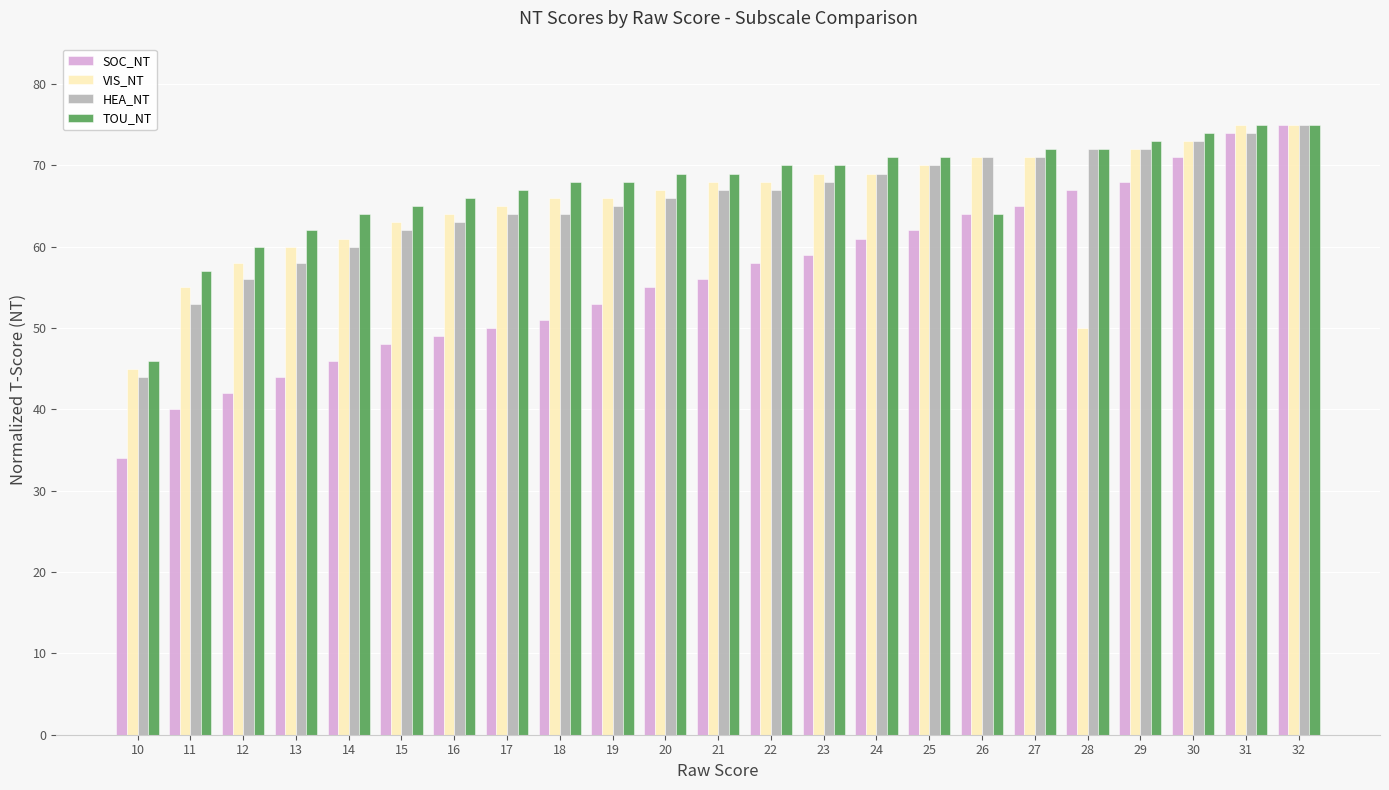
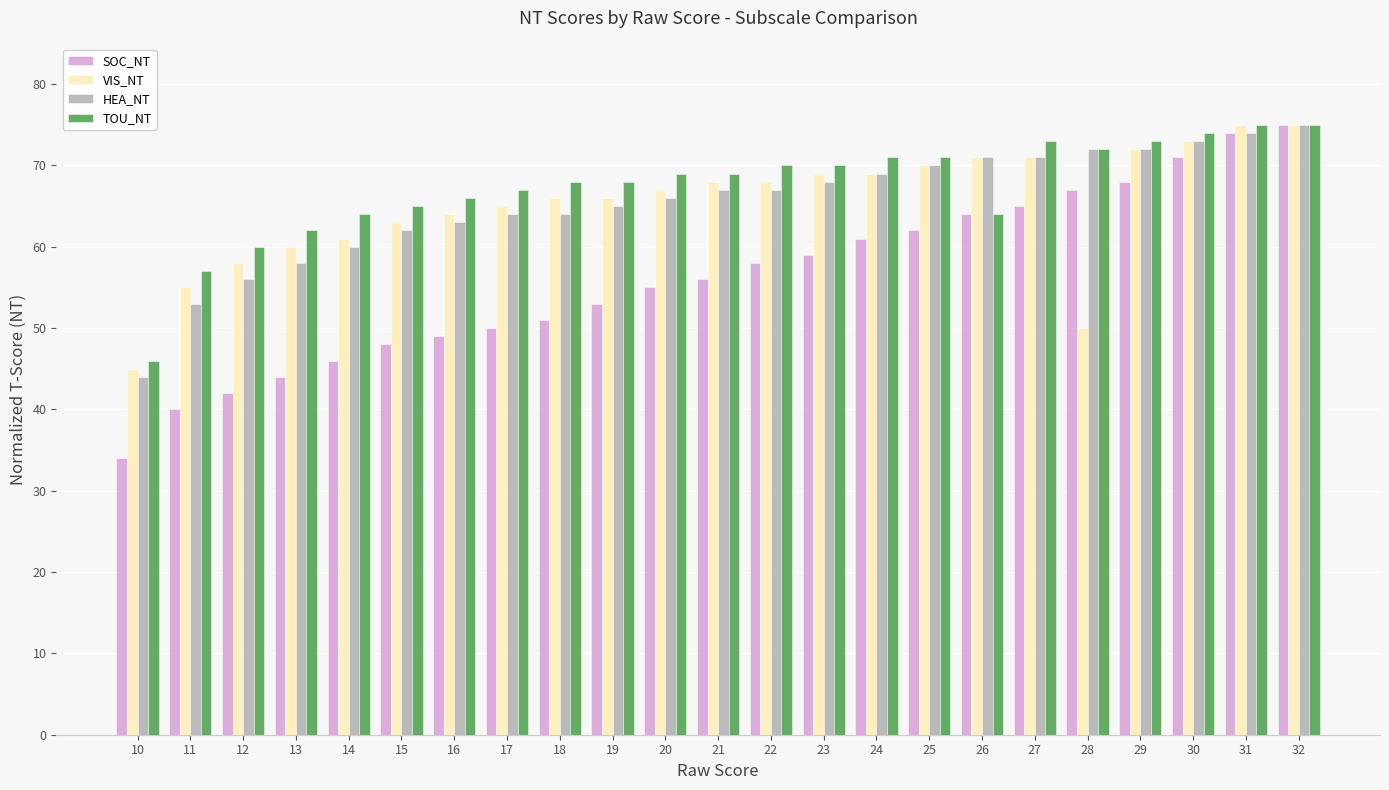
  {
    "VIS_NT": {
      "10": 45,
      "11": 55,
      "12": 58,
      "13": 60,
      "14": 61,
      "15": 63,
      "16": 64,
      "17": 65,
      "18": 66,
      "19": 66,
      "20": 67,
      "21": 68,
      "22": 68,
      "23": 69,
      "24": 69,
      "25": 70,
      "26": 71,
      "27": 71,
      "28": 50,
      "29": 72,
      "30": 73,
      "31": 75,
      "32": 75
    },
    "TOU_NT": {
      "10": 46,
      "11": 57,
      "12": 60,
      "13": 62,
      "14": 64,
      "15": 65,
      "16": 66,
      "17": 67,
      "18": 68,
      "19": 68,
      "20": 69,
      "21": 69,
      "22": 70,
      "23": 70,
      "24": 71,
      "25": 71,
      "26": 64,
-     "27": 72,
+     "27": 73,
      "28": 72,
      "29": 73,
      "30": 74,
      "31": 75,
      "32": 75
    }
  }
